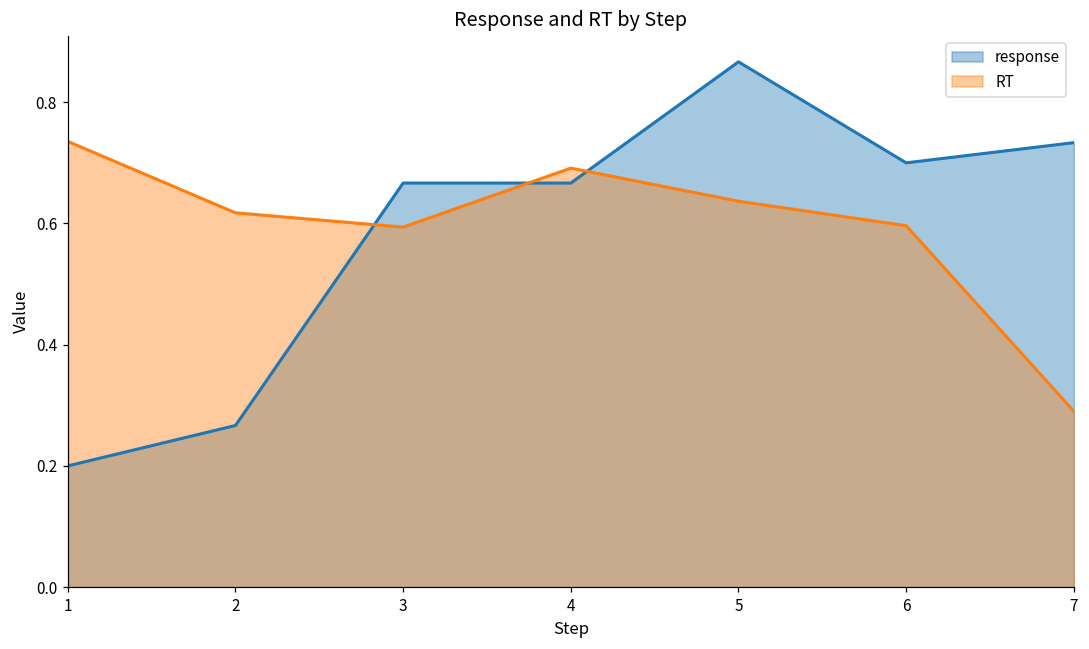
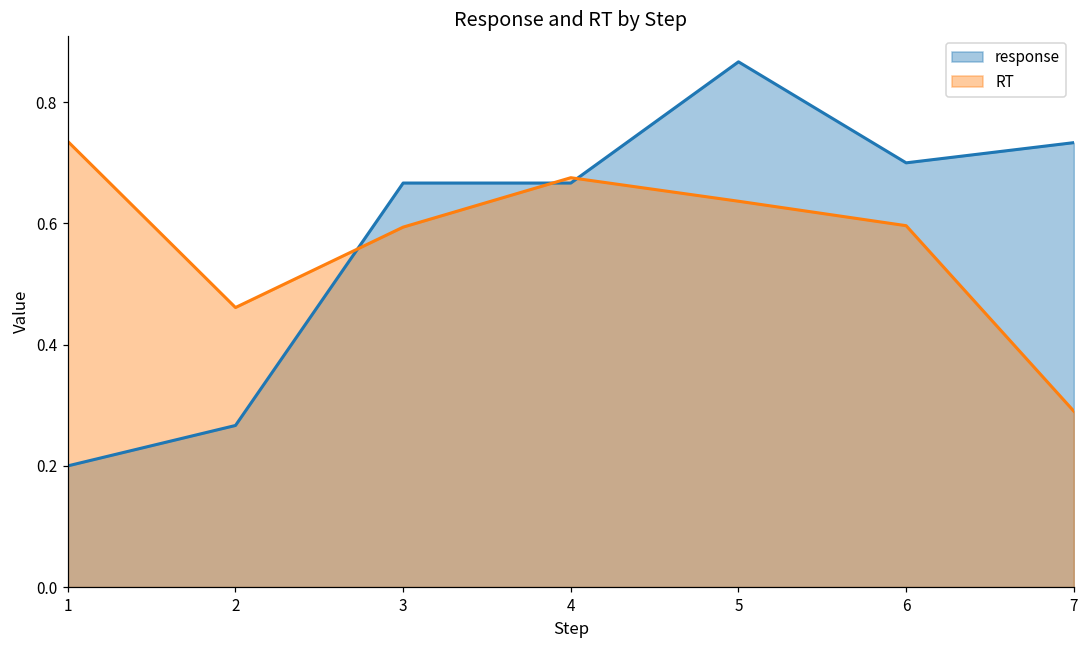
  {
    "response": {
      "1": 0.20,
      "2": 0.27,
      "3": 0.67,
      "4": 0.67,
      "5": 0.87,
      "6": 0.70,
      "7": 0.73
    },
    "RT": {
      "1": 0.74,
-     "2": 0.62,
+     "2": 0.46,
      "3": 0.59,
-     "4": 0.69,
+     "4": 0.68,
      "5": 0.64,
      "6": 0.60,
      "7": 0.29
    }
  }
